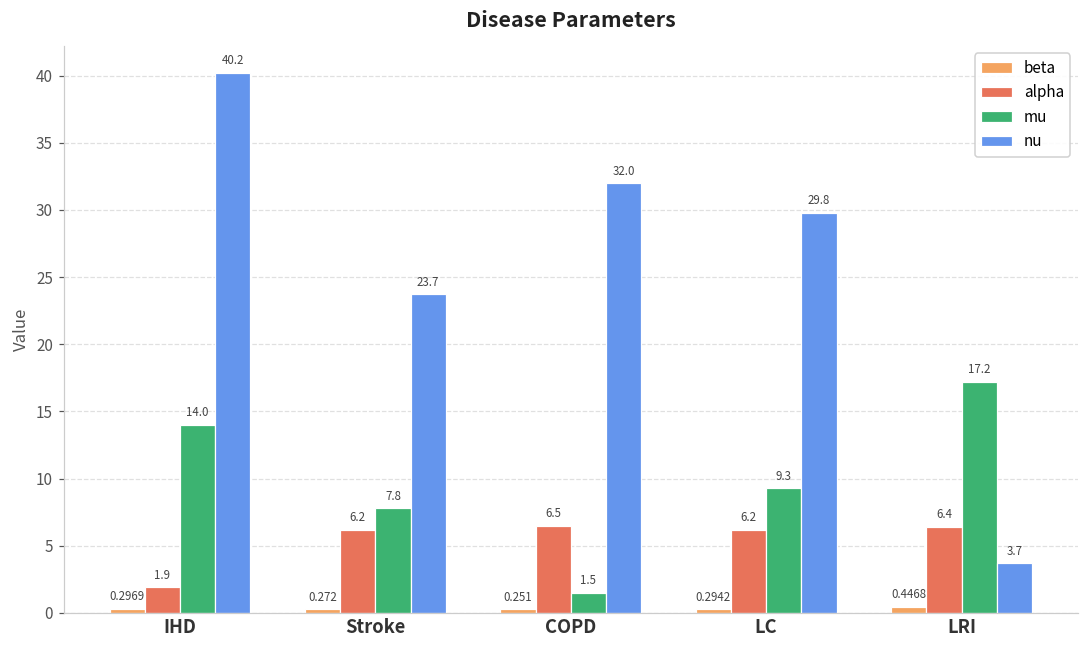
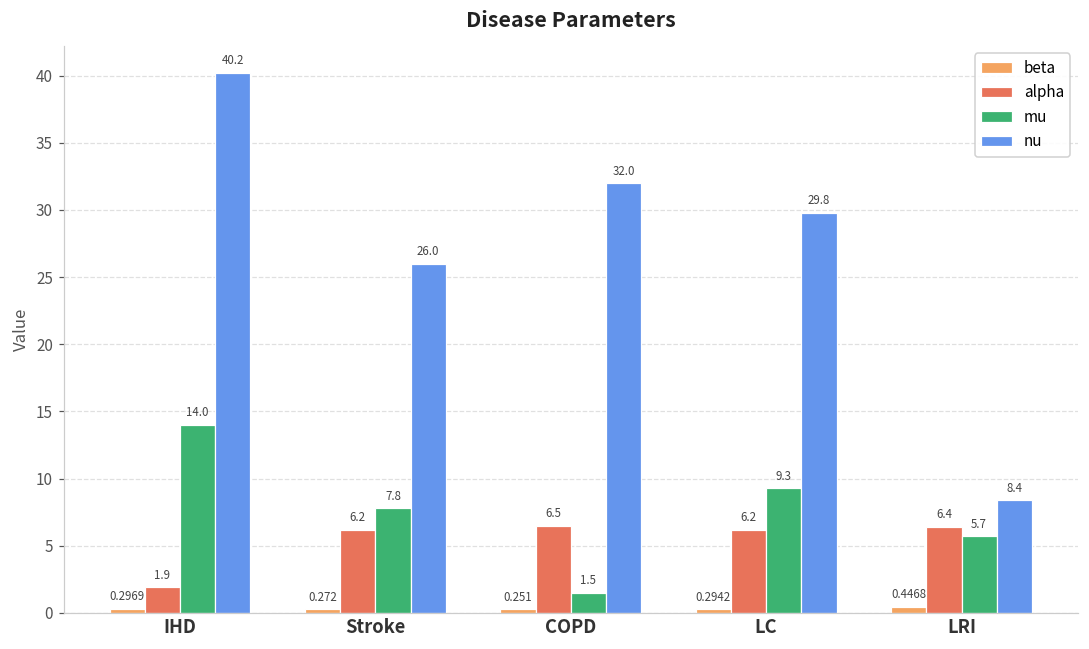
  {
    "mu": {
      "IHD": 14.0,
      "Stroke": 7.8,
      "COPD": 1.5,
      "LC": 9.3,
-     "LRI": 17.2
+     "LRI": 5.7
    },
    "nu": {
      "IHD": 40.2,
-     "Stroke": 23.7,
+     "Stroke": 26.0,
      "COPD": 32.0,
      "LC": 29.8,
-     "LRI": 3.7
+     "LRI": 8.4
    }
  }
